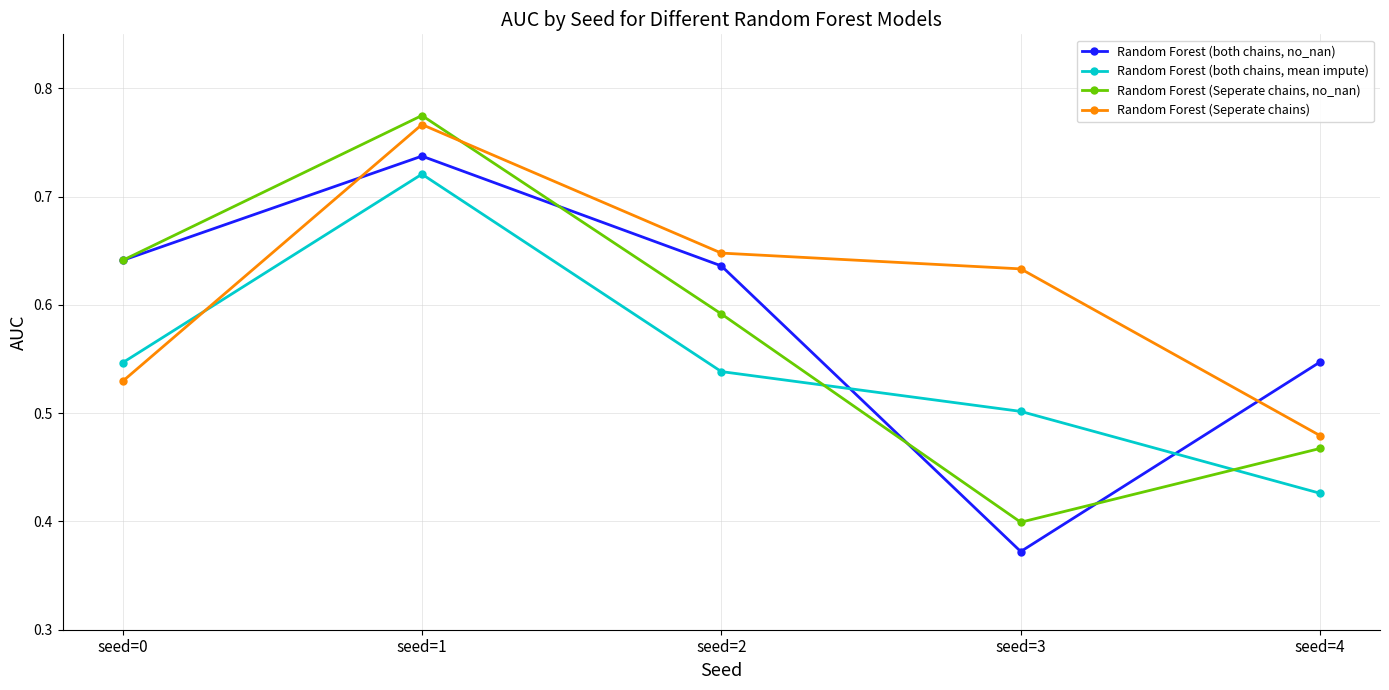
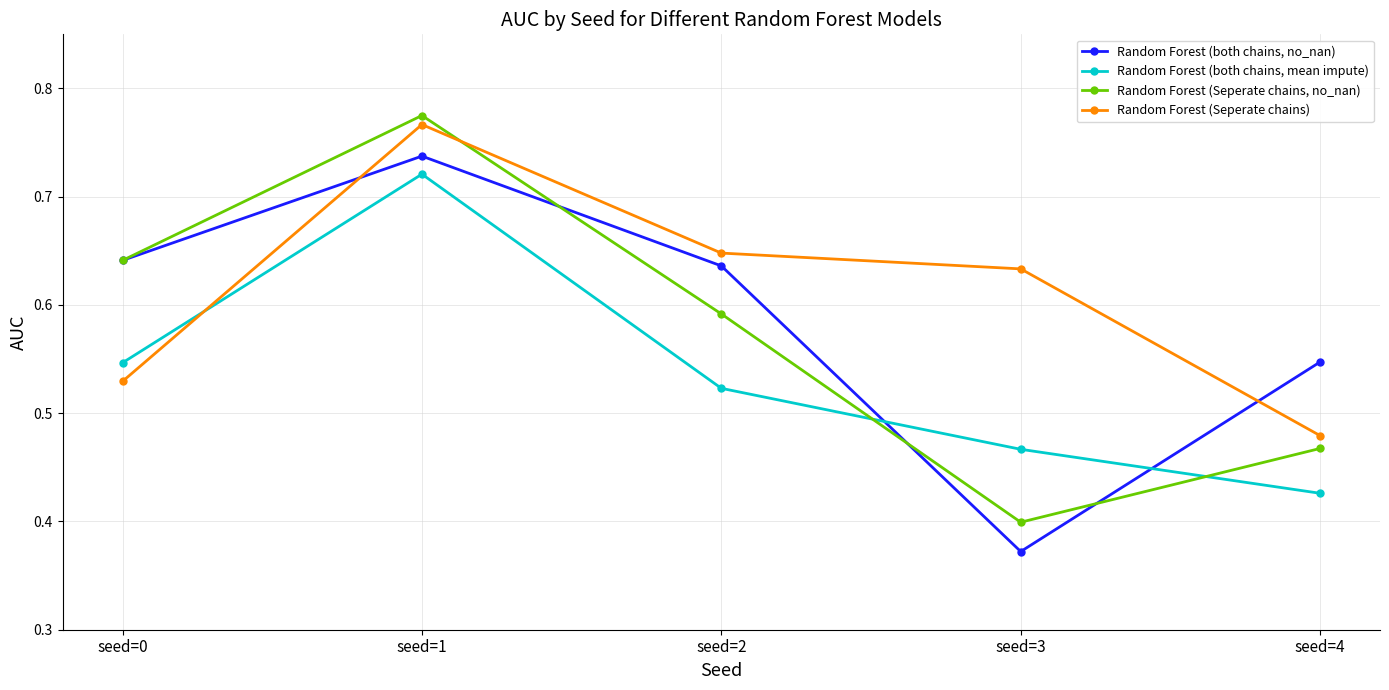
  {
    "Random Forest (both chains, no_nan)": {
      "seed=1": 0.738,
      "seed=2": 0.636,
      "seed=3": 0.372,
      "seed=4": 0.547
    },
    "Random Forest (both chains, mean impute)": {
      "seed=0": 0.547,
      "seed=1": 0.721,
-     "seed=2": 0.538,
-     "seed=3": 0.502,
+     "seed=2": 0.523,
+     "seed=3": 0.467,
      "seed=4": 0.426
    },
    "Random Forest (Seperate chains, no_nan)": {
      "seed=1": 0.775,
      "seed=2": 0.592,
      "seed=3": 0.399,
      "seed=4": 0.467
    },
    "Random Forest (Seperate chains)": {
      "seed=0": 0.529,
      "seed=1": 0.767,
      "seed=2": 0.648,
      "seed=3": 0.633,
      "seed=4": 0.479
    }
  }
